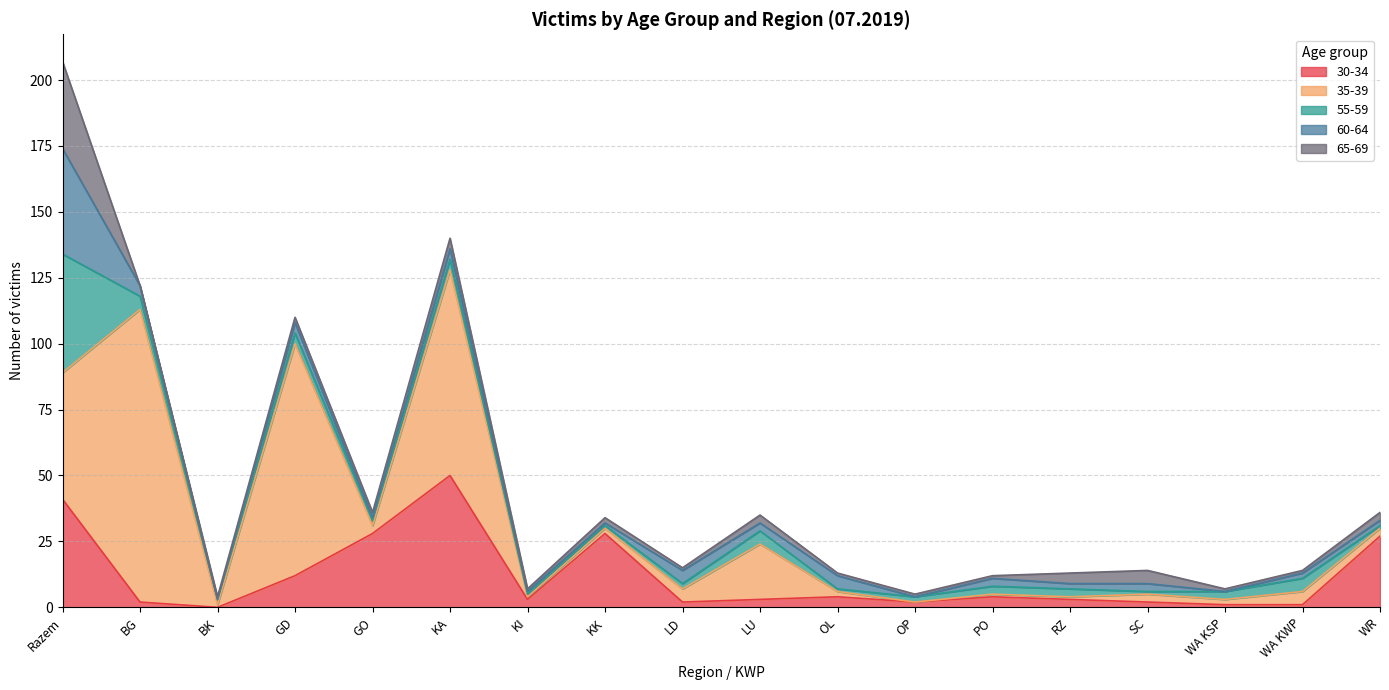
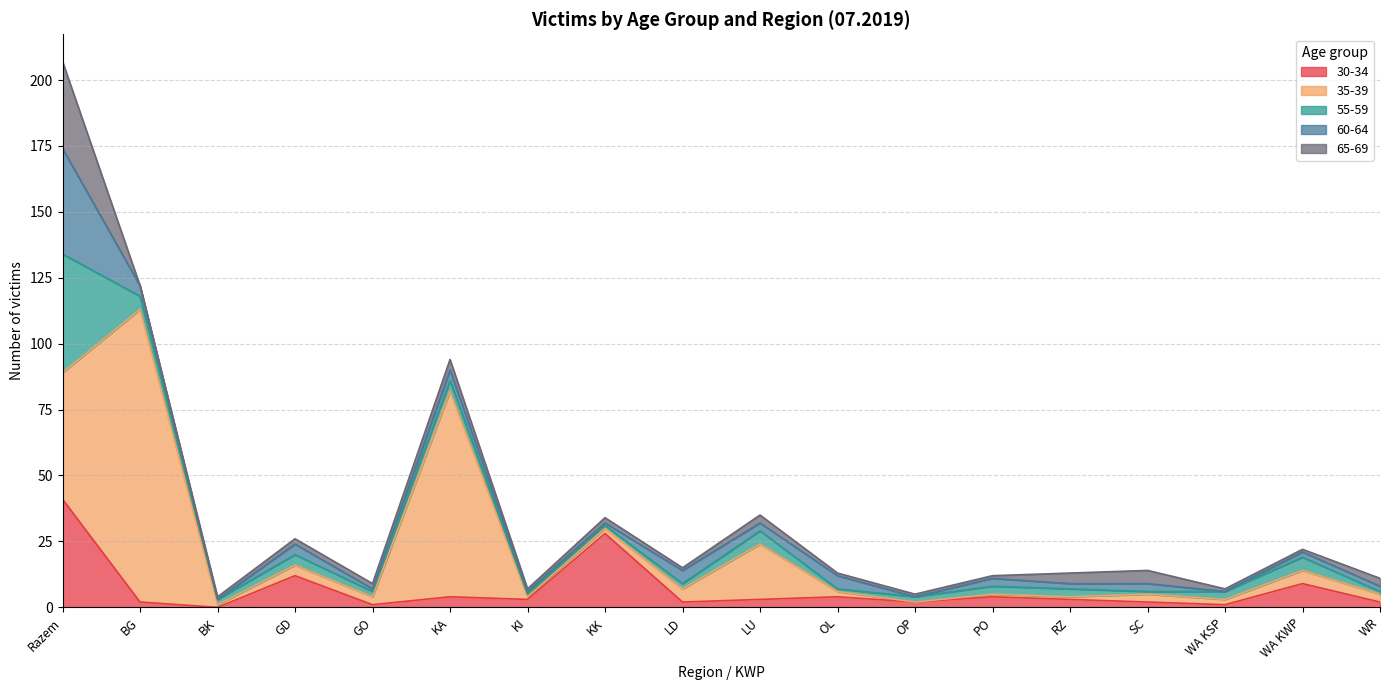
  {
    "30-34": {
      "Razem": 41,
      "BG": 2,
      "BK": 0,
      "GD": 12,
-     "GO": 28,
-     "KA": 50,
+     "GO": 1,
+     "KA": 4,
      "KI": 3,
      "KK": 28,
      "LD": 2,
      "LU": 3,
      "OL": 4,
      "PO": 4,
      "RZ": 3,
      "SC": 2,
      "WA KSP": 1,
-     "WA KWP": 1,
-     "WR": 27
+     "WA KWP": 9,
+     "WR": 2
    },
    "35-39": {
      "Razem": 48,
      "BG": 111,
      "BK": 1,
-     "GD": 88,
+     "GD": 4,
      "GO": 3,
      "KA": 78,
      "KI": 1,
      "KK": 2,
      "LD": 5,
      "LU": 21,
      "OL": 2,
      "PO": 1,
      "RZ": 1,
      "SC": 3,
      "WA KSP": 2,
      "WA KWP": 5,
      "WR": 3
    }
  }
